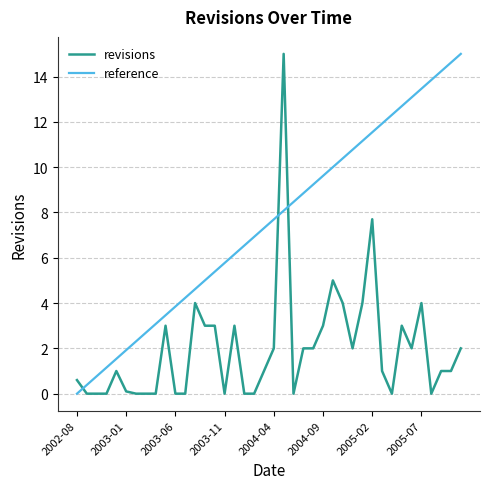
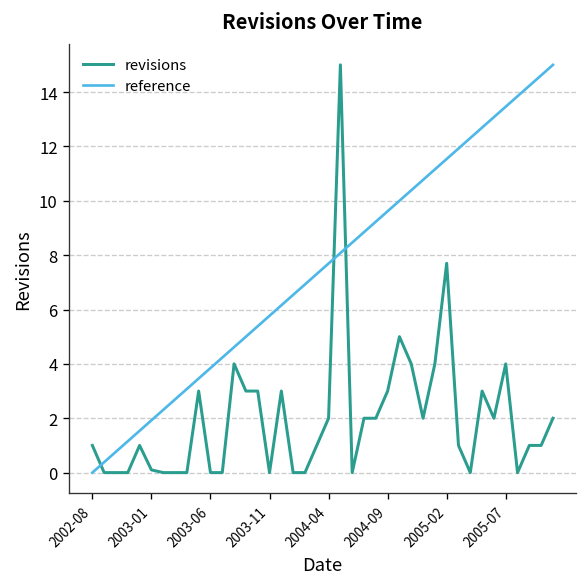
  {
    "revisions": {
-     "2002-08": 0.6,
+     "2002-08": 1.0,
      "2003-01": 0.1,
      "2003-06": 0.0,
      "2003-11": 0.0,
      "2004-04": 2.0,
      "2004-09": 3.0,
      "2005-02": 7.7,
      "2005-07": 4.0
    },
    "reference": {
      "2002-08": 0.0
    }
  }
